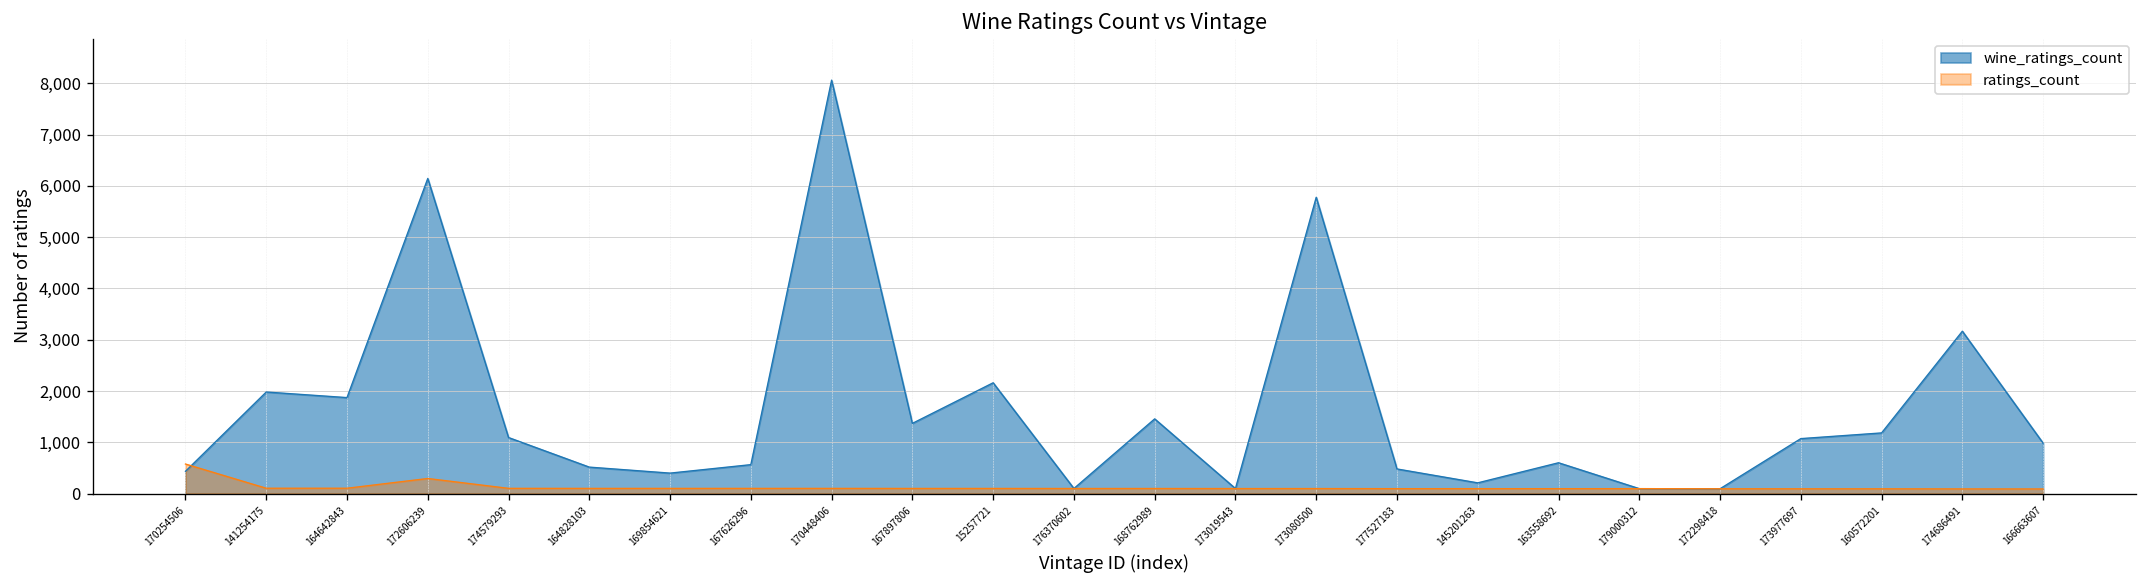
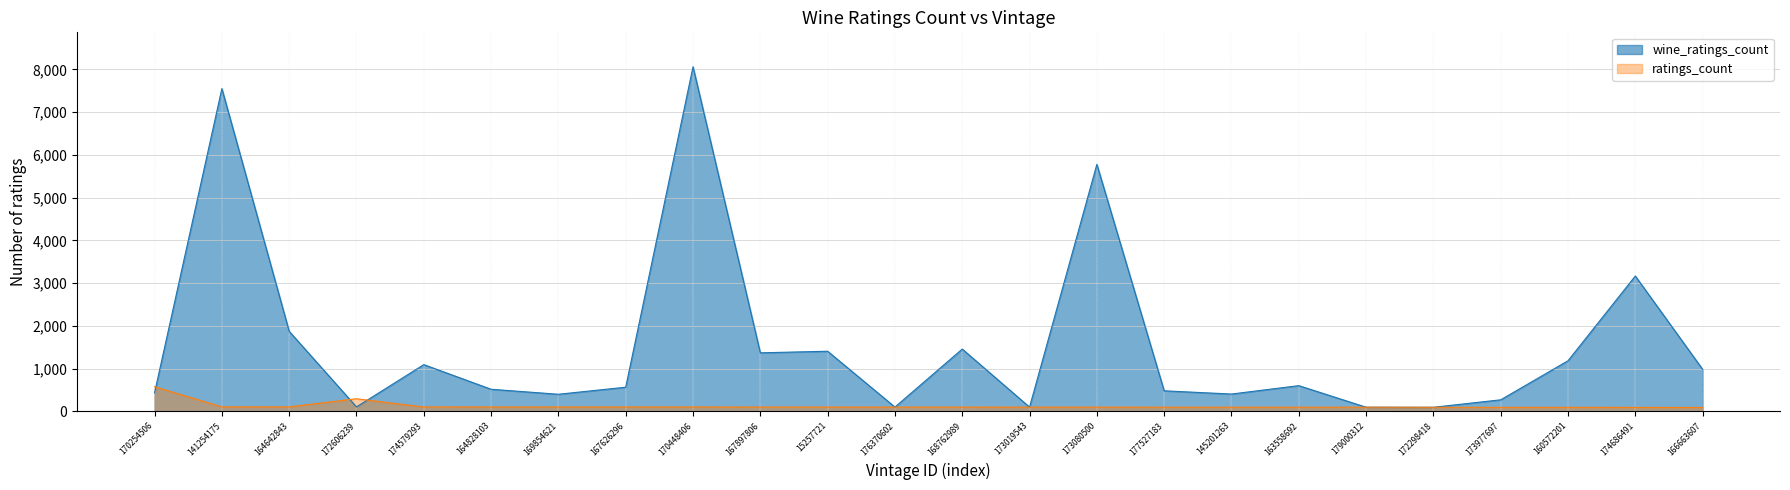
  {
    "wine_ratings_count": {
      "170254506": "400",
-     "141254175": "2,000",
+     "141254175": "7,600",
      "164642843": "1,900",
-     "172606239": "6,100",
+     "172606239": "100",
      "174579293": "1,100",
      "164828103": "500",
      "169854621": "400",
      "167626296": "600",
      "170448406": "8,100",
      "167897806": "1,400",
-     "15257721": "2,200",
+     "15257721": "1,400",
      "168762989": "1,500",
      "173080500": "5,800",
      "177527183": "500",
-     "145201263": "200",
+     "145201263": "400",
      "163558692": "600",
-     "173977697": "1,100",
+     "173977697": "300",
      "160572201": "1,200",
      "174686491": "3,200",
      "166663607": "1,000"
    },
    "ratings_count": {
      "170254506": "600",
      "141254175": "100",
      "164642843": "100",
      "172606239": "300",
      "174579293": "100",
      "164828103": "100",
      "169854621": "100",
      "167626296": "100",
      "170448406": "100",
      "167897806": "100",
      "15257721": "100",
      "168762989": "100",
      "173080500": "100",
      "177527183": "100",
      "145201263": "100",
      "163558692": "100",
      "173977697": "100",
      "160572201": "100",
      "174686491": "100",
      "166663607": "100"
    }
  }
